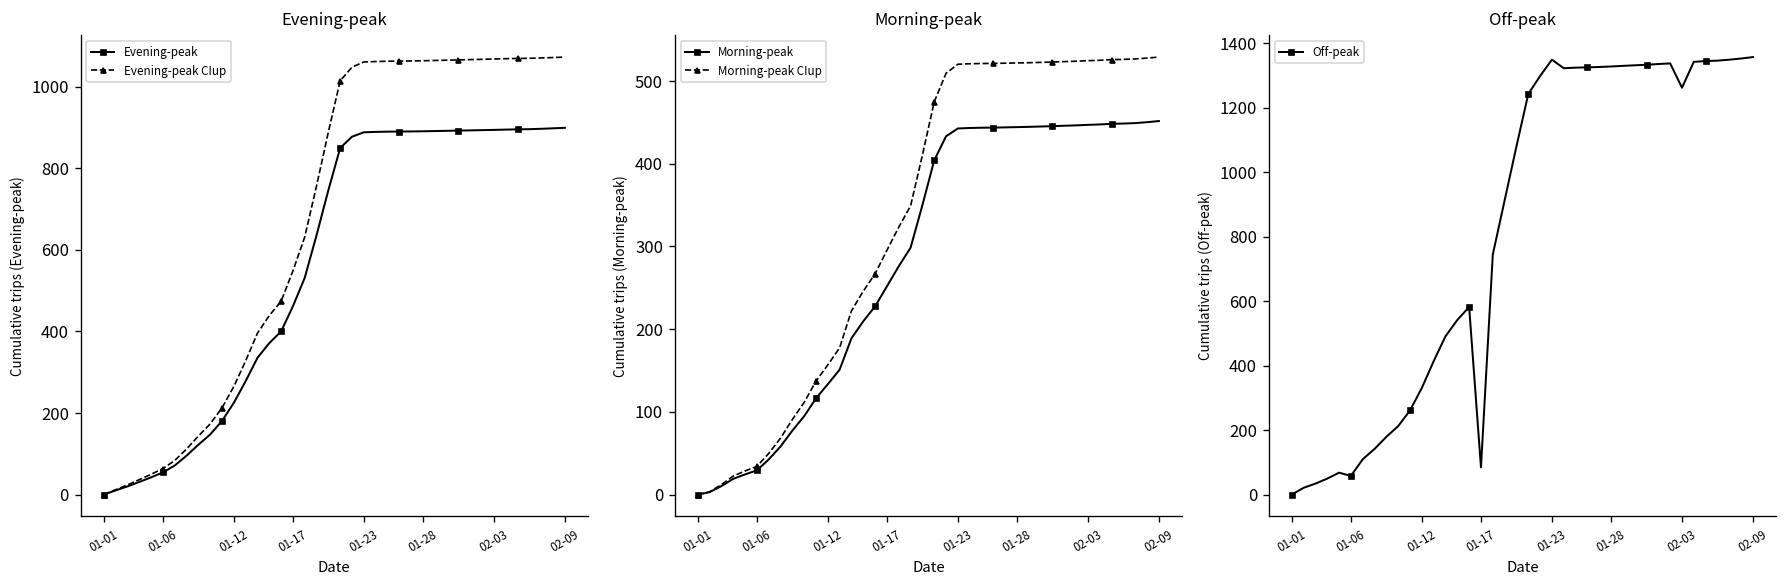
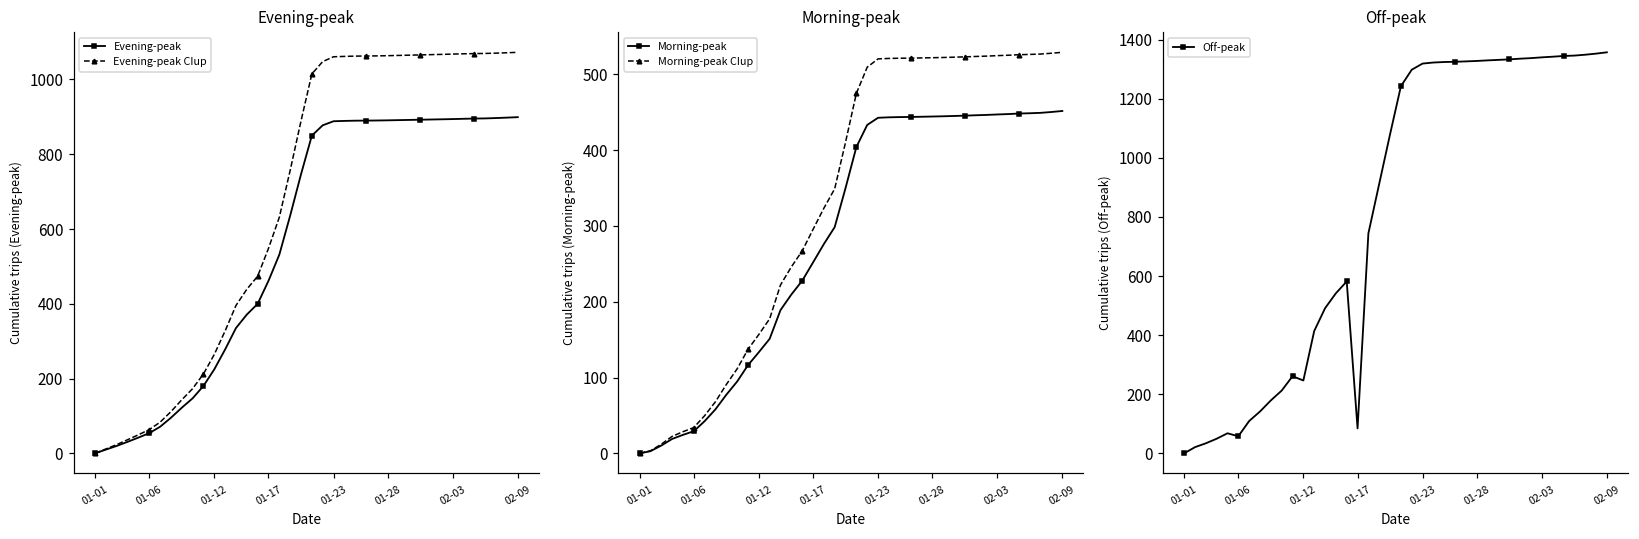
  {
    "Off-peak": {
      "01-01": 0,
      "01-06": 60,
-     "01-12": 330,
+     "01-12": 250,
      "01-17": 80,
-     "01-23": 1350,
+     "01-23": 1320,
      "01-28": 1330,
-     "02-03": 1260,
+     "02-03": 1340,
      "02-09": 1360
    }
  }
